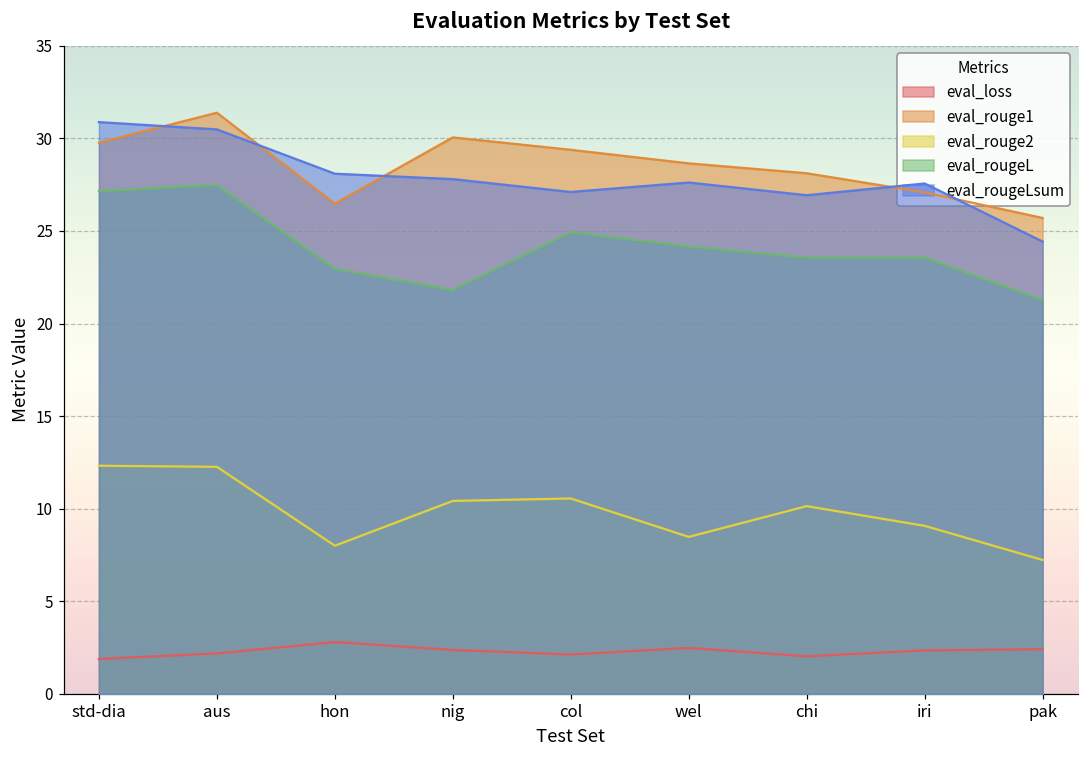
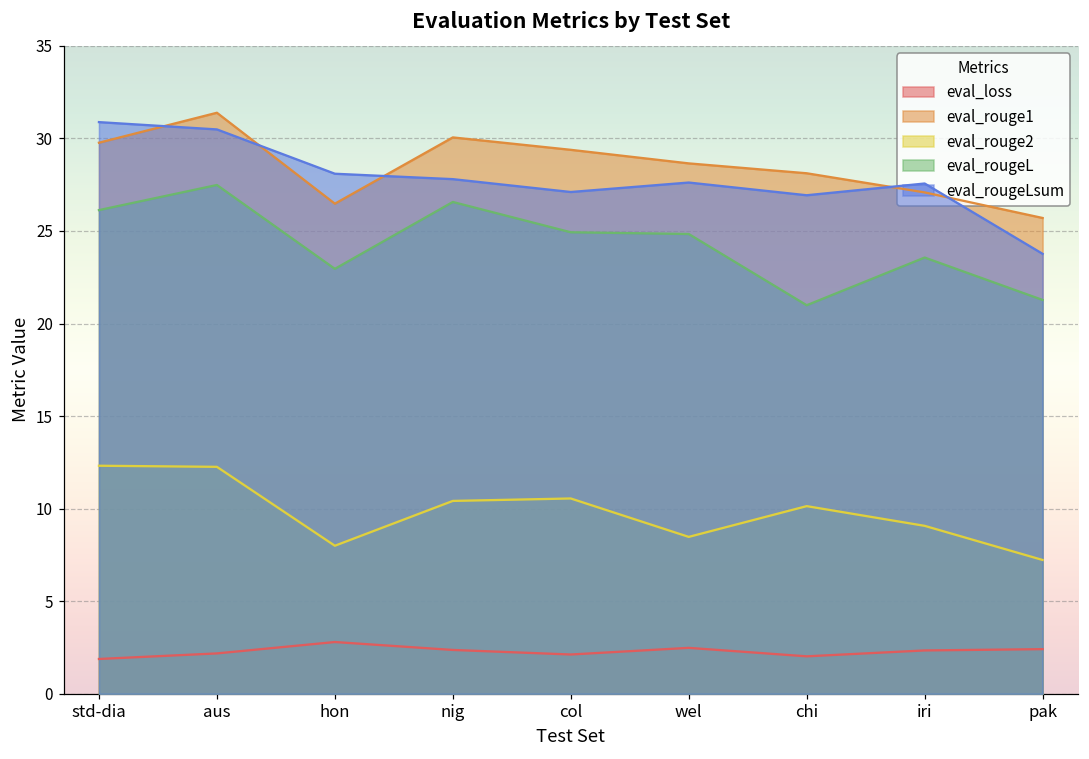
  {
    "eval_rougeL": {
-     "std-dia": 27.2,
+     "std-dia": 26.1,
      "aus": 27.5,
      "hon": 23.0,
-     "nig": 21.8,
+     "nig": 26.6,
      "col": 24.9,
-     "wel": 24.2,
-     "chi": 23.6,
+     "wel": 24.8,
+     "chi": 21.0,
      "iri": 23.6,
      "pak": 21.3
    },
    "eval_rougeLsum": {
      "std-dia": 30.9,
      "aus": 30.5,
      "hon": 28.1,
      "nig": 27.8,
      "col": 27.1,
      "wel": 27.6,
      "chi": 26.9,
-     "pak": 24.4
+     "pak": 23.8
    }
  }
